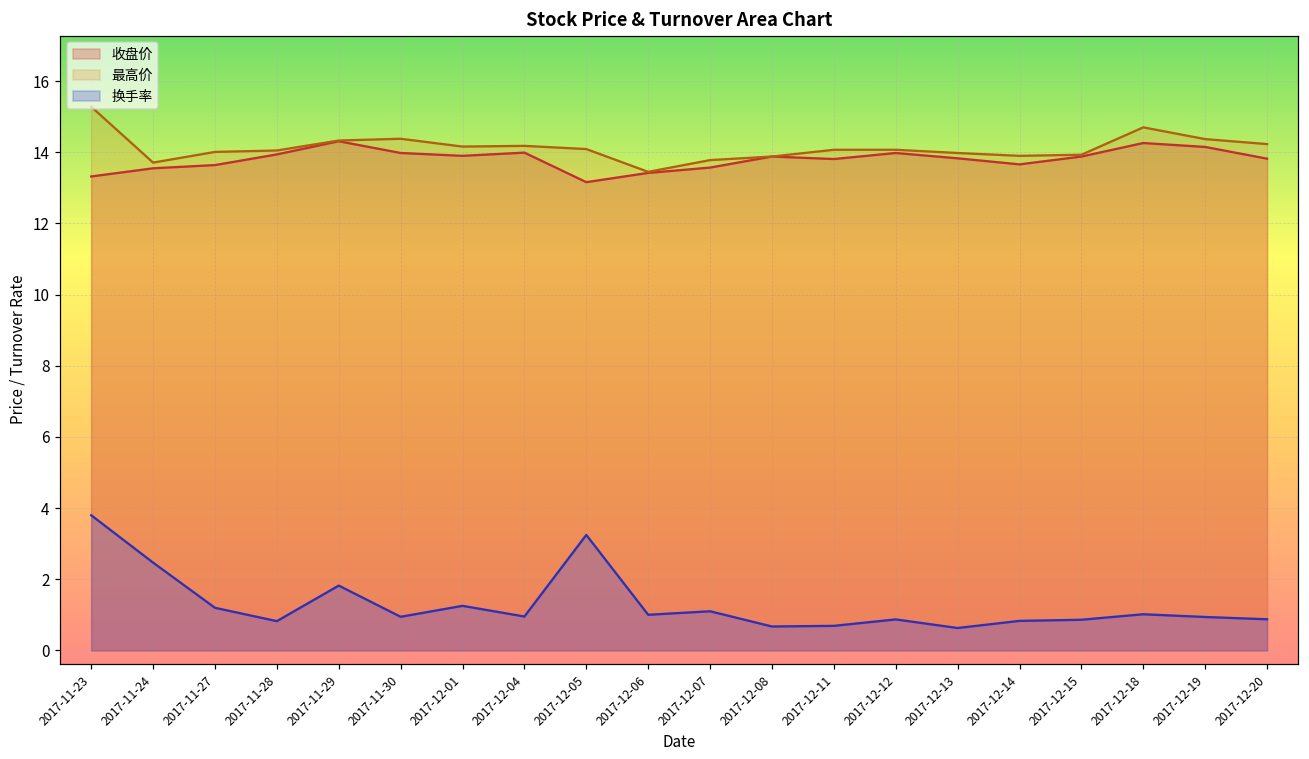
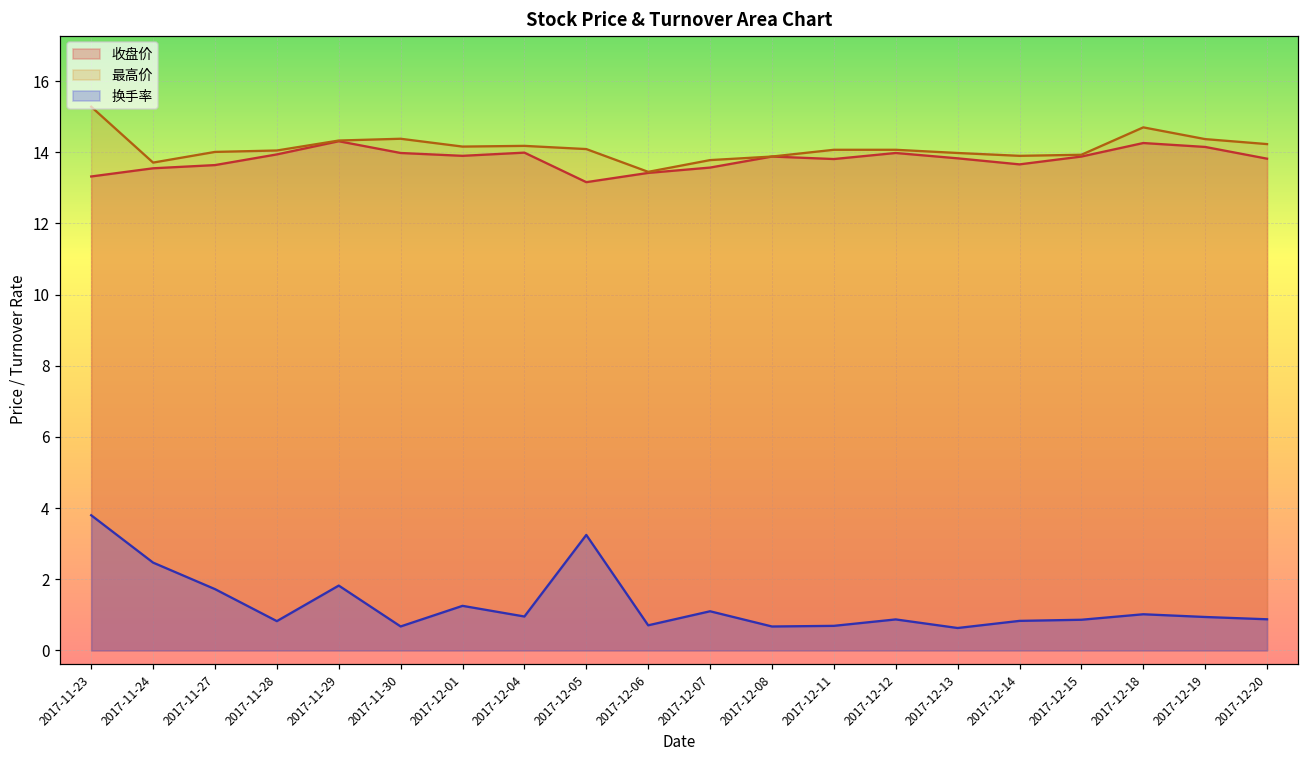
  {
    "换手率": {
      "2017-11-23": 3.8,
      "2017-11-24": 2.5,
-     "2017-11-27": 1.2,
+     "2017-11-27": 1.7,
      "2017-11-28": 0.8,
      "2017-11-29": 1.8,
-     "2017-11-30": 0.9,
+     "2017-11-30": 0.7,
      "2017-12-01": 1.3,
      "2017-12-04": 1.0,
      "2017-12-05": 3.2,
-     "2017-12-06": 1.0,
+     "2017-12-06": 0.7,
      "2017-12-07": 1.1,
      "2017-12-08": 0.7,
      "2017-12-11": 0.7,
      "2017-12-12": 0.9,
      "2017-12-13": 0.6,
      "2017-12-14": 0.8,
      "2017-12-15": 0.9,
      "2017-12-18": 1.0,
      "2017-12-19": 0.9,
      "2017-12-20": 0.9
    }
  }
